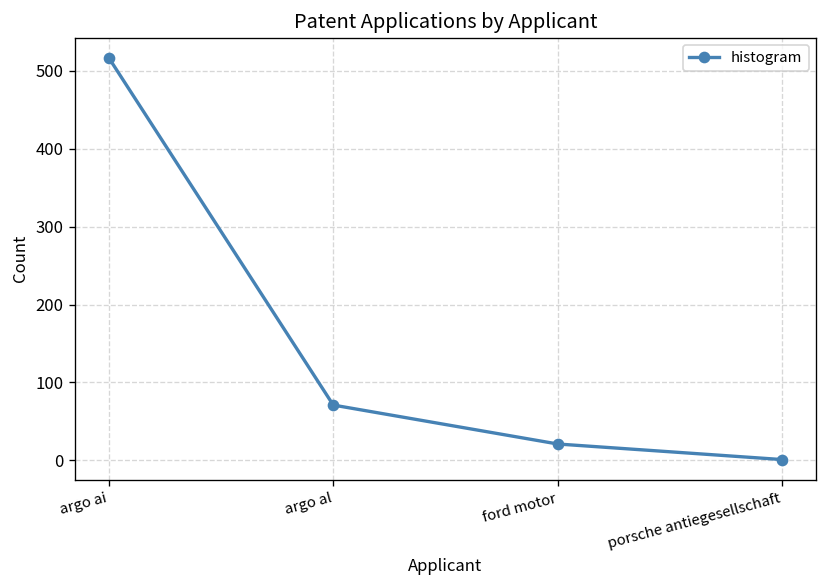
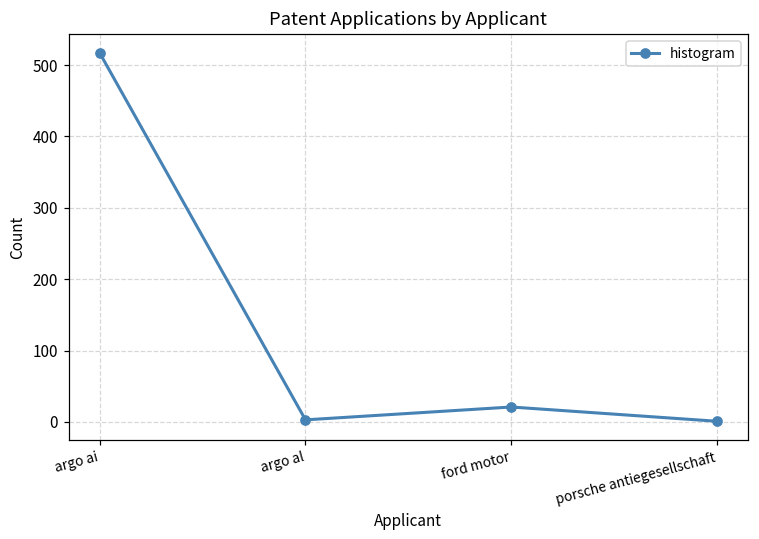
  {
    "argo ai": 520,
-   "argo al": 70,
+   "argo al": 0,
    "ford motor": 20,
    "porsche antiegesellschaft": 0
  }
